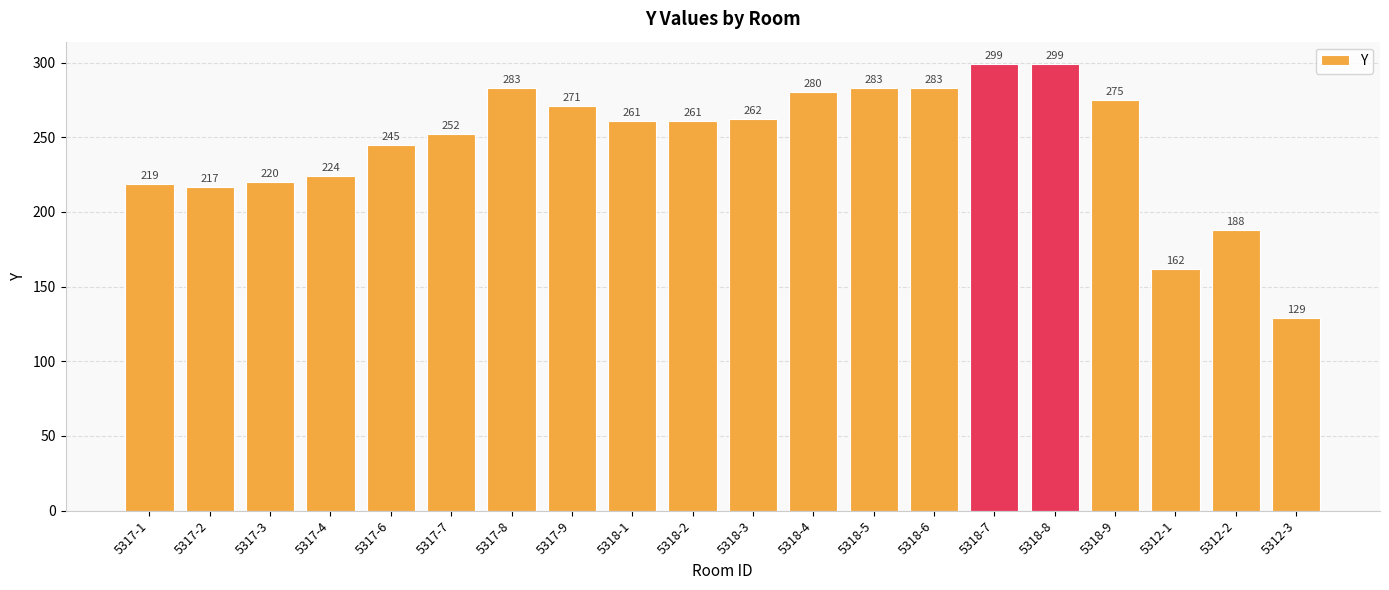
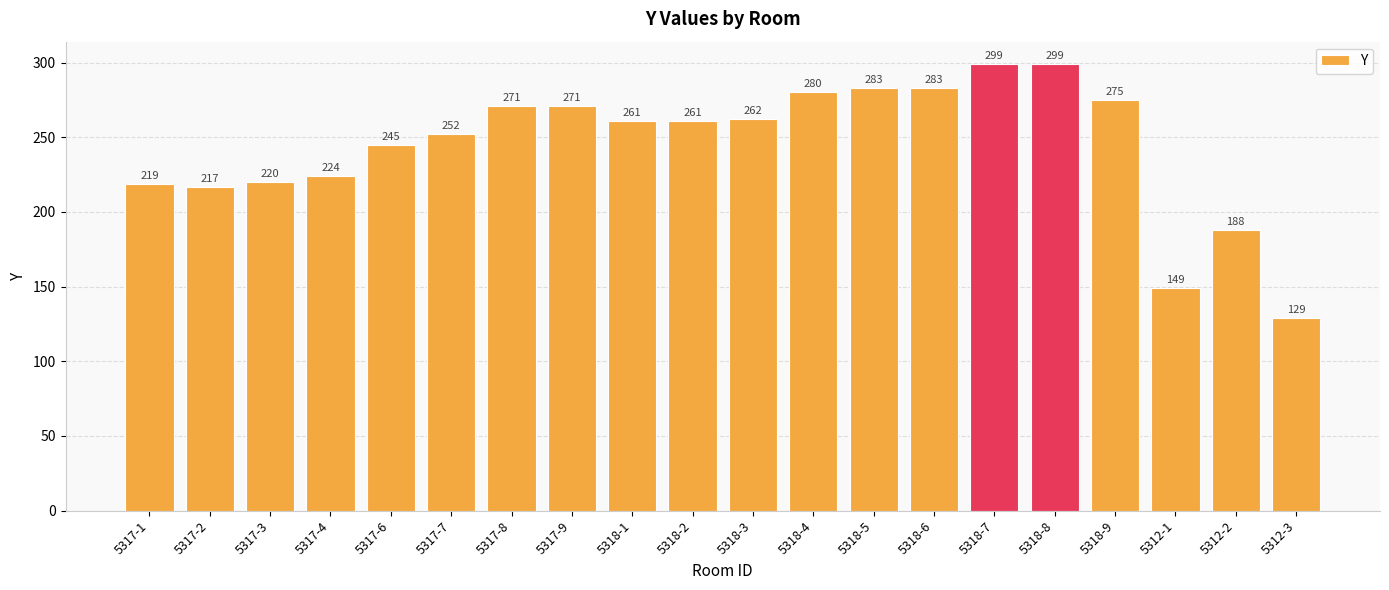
  {
    "5317-1": 219,
    "5317-2": 217,
    "5317-3": 220,
    "5317-4": 224,
    "5317-6": 245,
    "5317-7": 252,
-   "5317-8": 283,
+   "5317-8": 271,
    "5317-9": 271,
    "5318-1": 261,
    "5318-2": 261,
    "5318-3": 262,
    "5318-4": 280,
    "5318-5": 283,
    "5318-6": 283,
    "5318-7": 299,
    "5318-8": 299,
    "5318-9": 275,
-   "5312-1": 162,
+   "5312-1": 149,
    "5312-2": 188,
    "5312-3": 129
  }
